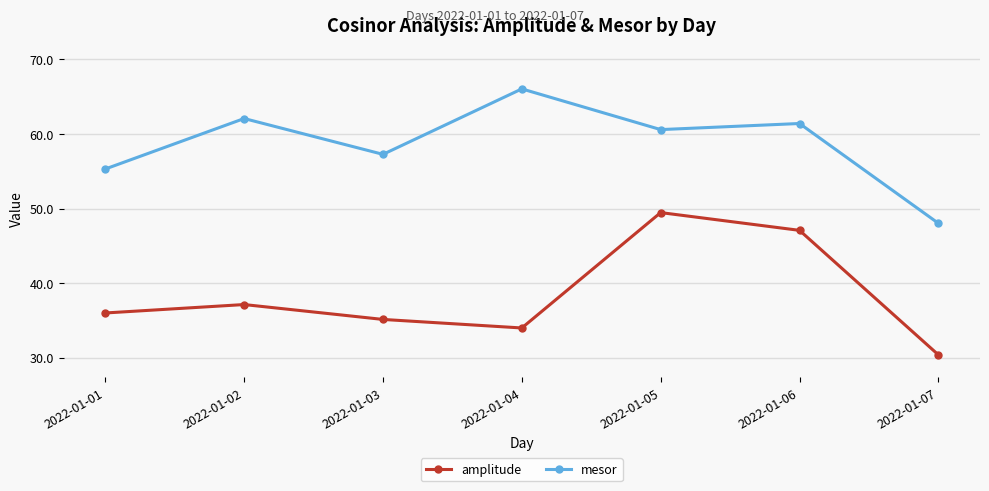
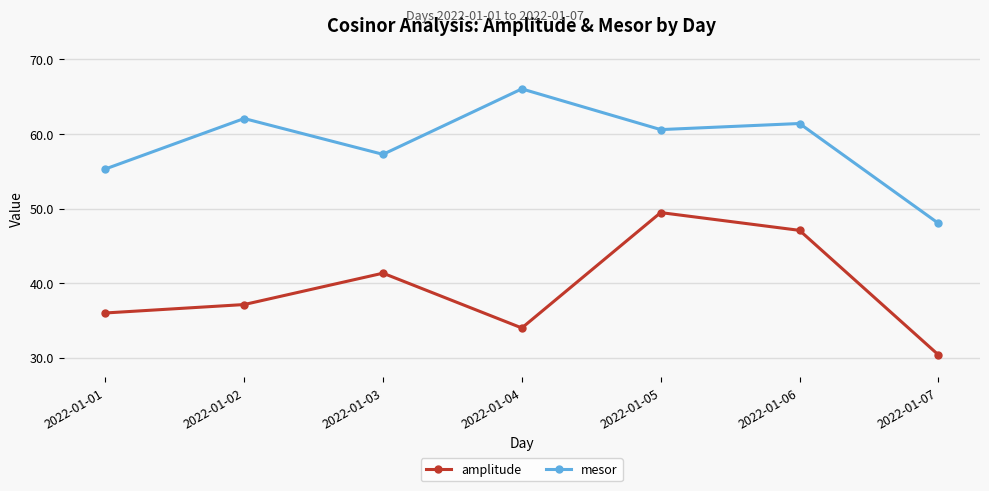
  {
    "amplitude": {
      "2022-01-01": 36,
      "2022-01-02": 37,
-     "2022-01-03": 35,
+     "2022-01-03": 41,
      "2022-01-04": 34,
      "2022-01-05": 49,
      "2022-01-06": 47,
      "2022-01-07": 30
    },
    "mesor": {
      "2022-01-01": 55,
      "2022-01-02": 62,
      "2022-01-03": 57,
      "2022-01-04": 66,
      "2022-01-05": 61,
      "2022-01-06": 61,
      "2022-01-07": 48
    }
  }
